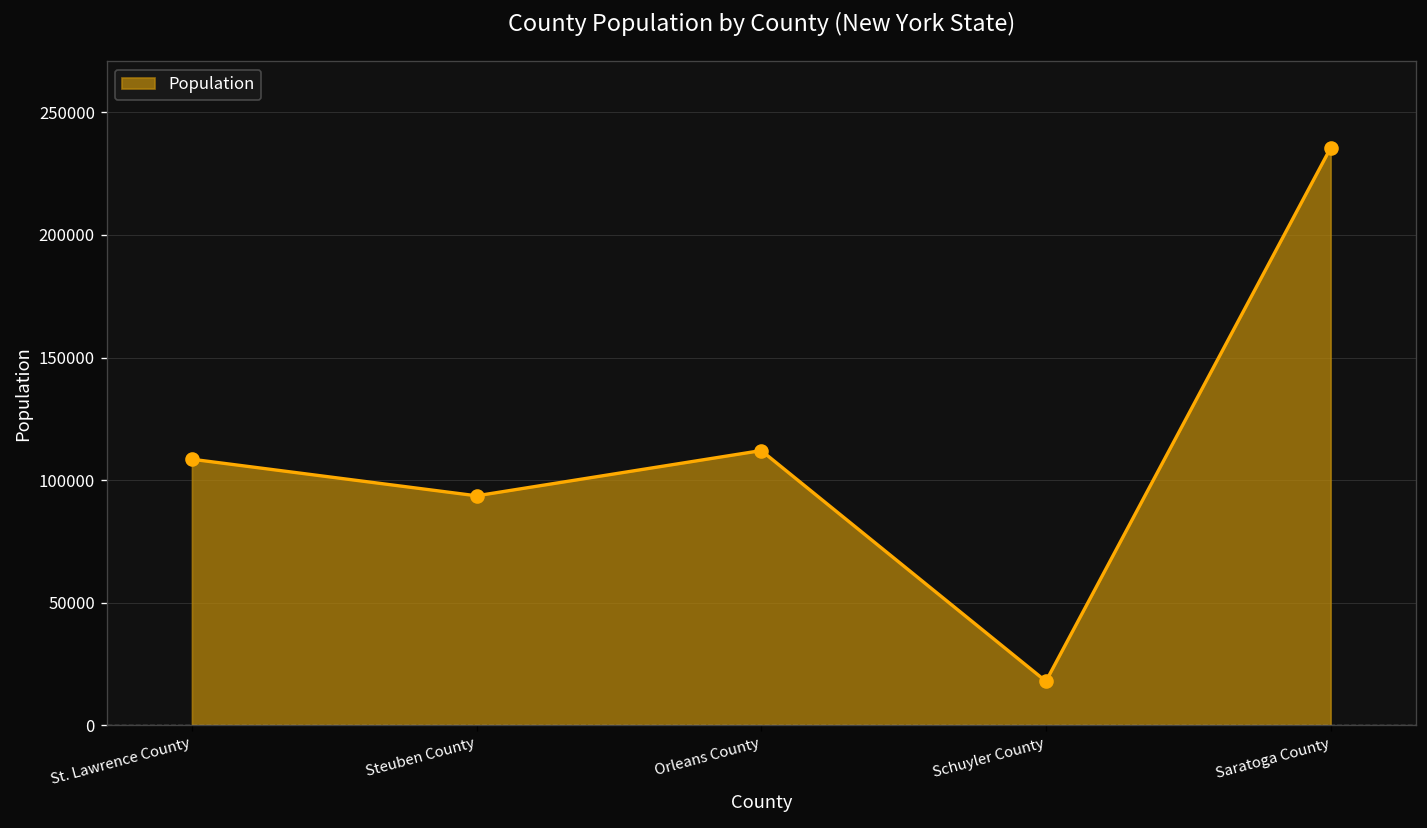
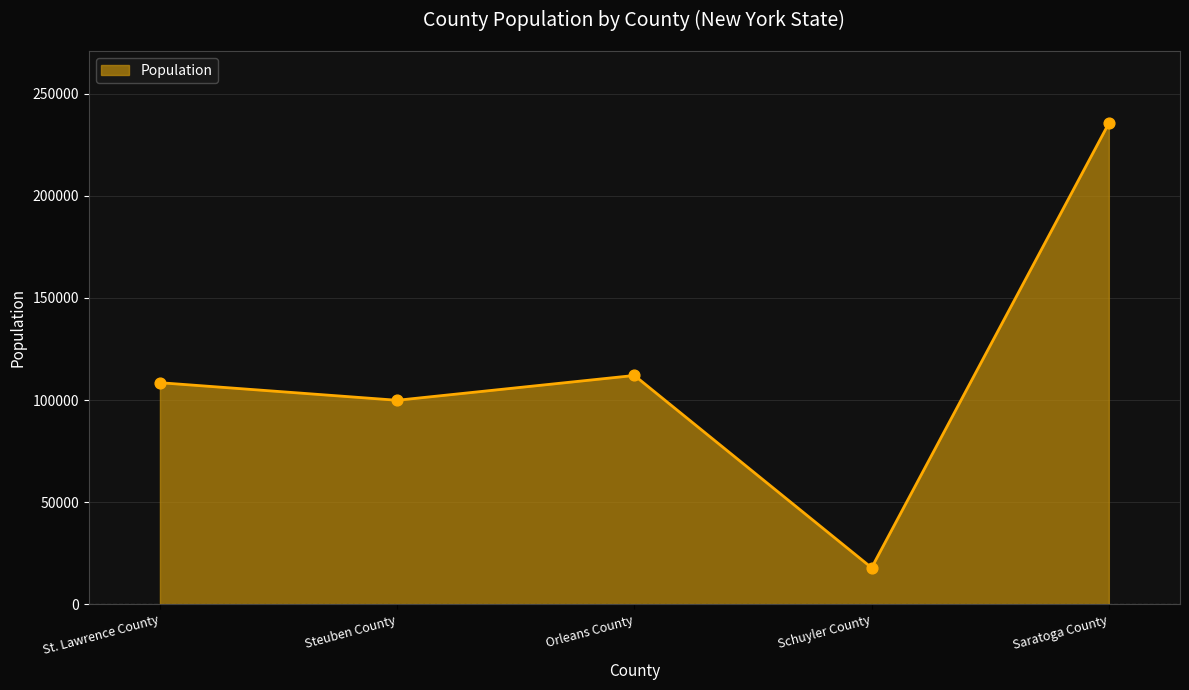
  {
    "St. Lawrence County": 109000,
-   "Steuben County": 94000,
+   "Steuben County": 100000,
    "Orleans County": 112000,
    "Schuyler County": 18000,
    "Saratoga County": 236000
  }
